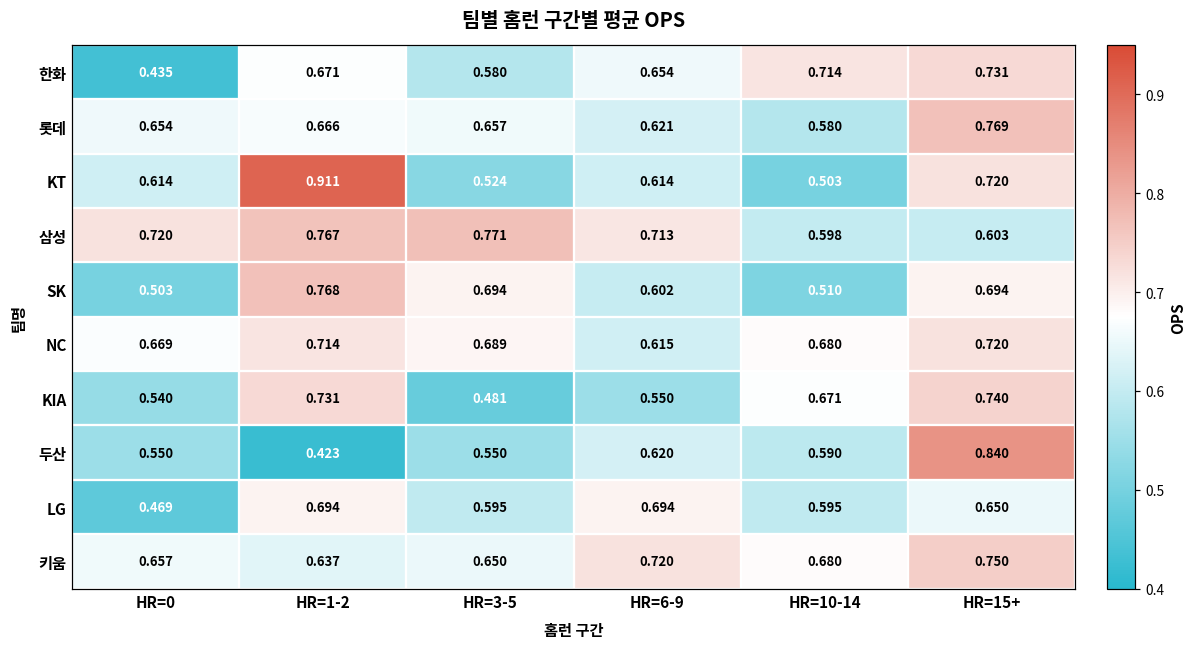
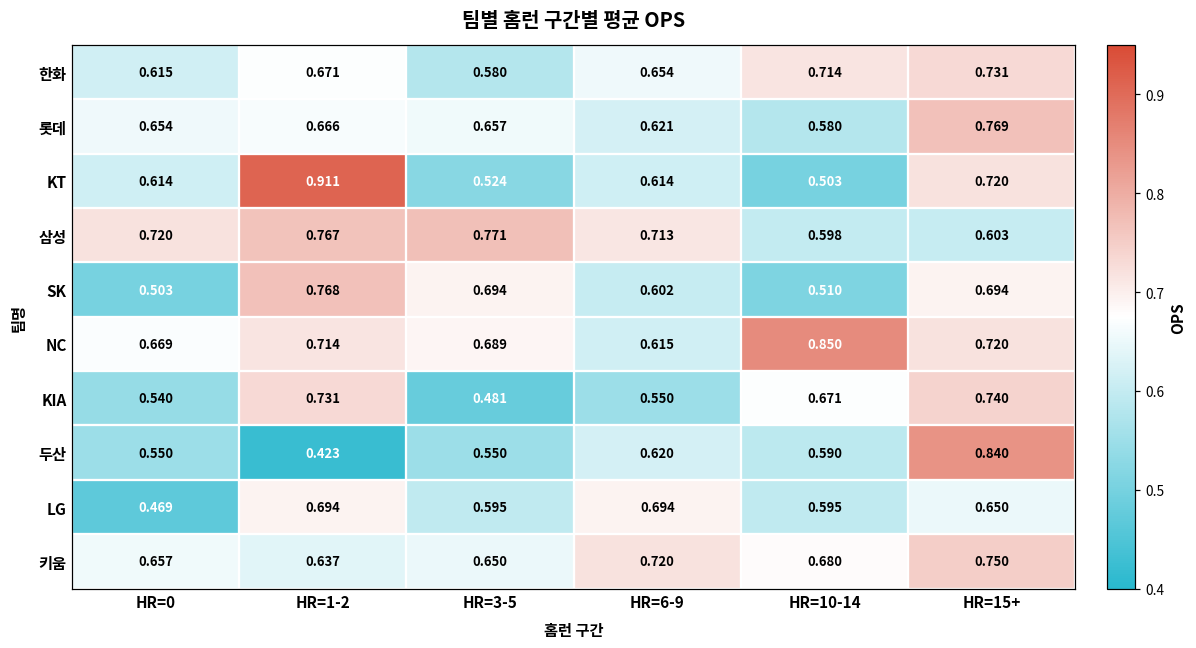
  {
    "한화": {
-     "HR=0": 0.435,
+     "HR=0": 0.615,
      "HR=1-2": 0.671,
      "HR=3-5": 0.580,
      "HR=6-9": 0.654,
      "HR=10-14": 0.714,
      "HR=15+": 0.731
    },
    "롯데": {
      "HR=0": 0.654,
      "HR=1-2": 0.666,
      "HR=3-5": 0.657,
      "HR=6-9": 0.621,
      "HR=10-14": 0.580,
      "HR=15+": 0.769
    },
    "KT": {
      "HR=0": 0.614,
      "HR=1-2": 0.911,
      "HR=3-5": 0.524,
      "HR=6-9": 0.614,
      "HR=10-14": 0.503,
      "HR=15+": 0.720
    },
    "삼성": {
      "HR=0": 0.720,
      "HR=1-2": 0.767,
      "HR=3-5": 0.771,
      "HR=6-9": 0.713,
      "HR=10-14": 0.598,
      "HR=15+": 0.603
    },
    "SK": {
      "HR=0": 0.503,
      "HR=1-2": 0.768,
      "HR=3-5": 0.694,
      "HR=6-9": 0.602,
      "HR=10-14": 0.510,
      "HR=15+": 0.694
    },
    "NC": {
      "HR=0": 0.669,
      "HR=1-2": 0.714,
      "HR=3-5": 0.689,
      "HR=6-9": 0.615,
-     "HR=10-14": 0.680,
+     "HR=10-14": 0.850,
      "HR=15+": 0.720
    },
    "KIA": {
      "HR=0": 0.540,
      "HR=1-2": 0.731,
      "HR=3-5": 0.481,
      "HR=6-9": 0.550,
      "HR=10-14": 0.671,
      "HR=15+": 0.740
    },
    "두산": {
      "HR=0": 0.550,
      "HR=1-2": 0.423,
      "HR=3-5": 0.550,
      "HR=6-9": 0.620,
      "HR=10-14": 0.590,
      "HR=15+": 0.840
    },
    "LG": {
      "HR=0": 0.469,
      "HR=1-2": 0.694,
      "HR=3-5": 0.595,
      "HR=6-9": 0.694,
      "HR=10-14": 0.595,
      "HR=15+": 0.650
    },
    "키움": {
      "HR=0": 0.657,
      "HR=1-2": 0.637,
      "HR=3-5": 0.650,
      "HR=6-9": 0.720,
      "HR=10-14": 0.680,
      "HR=15+": 0.750
    }
  }
